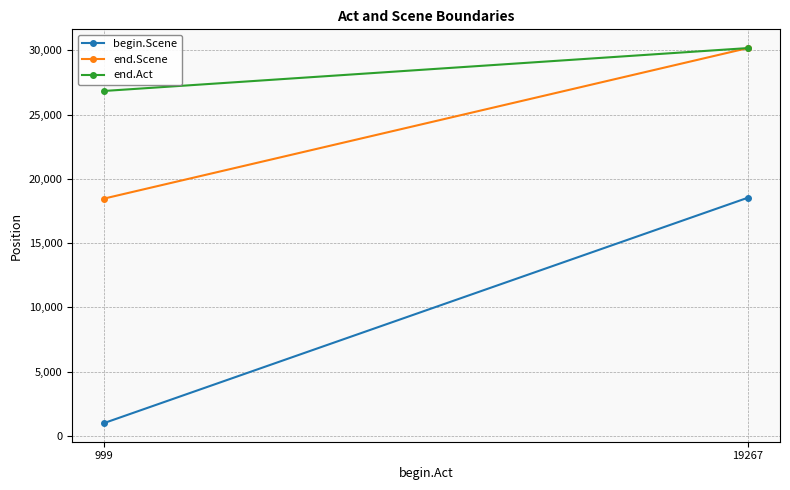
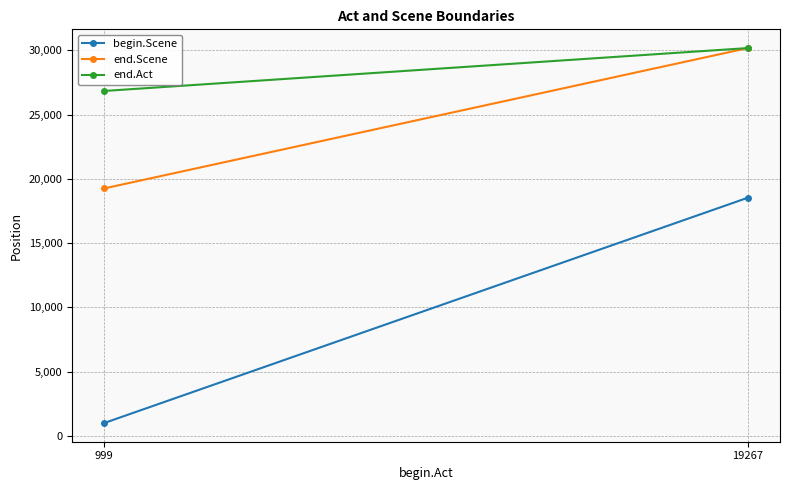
  {
    "begin.Scene": {
      "999": "1,000",
      "19267": "18,500"
    },
    "end.Scene": {
-     "999": "18,500"
+     "999": "19,300"
    },
    "end.Act": {
      "999": "26,800"
    }
  }
